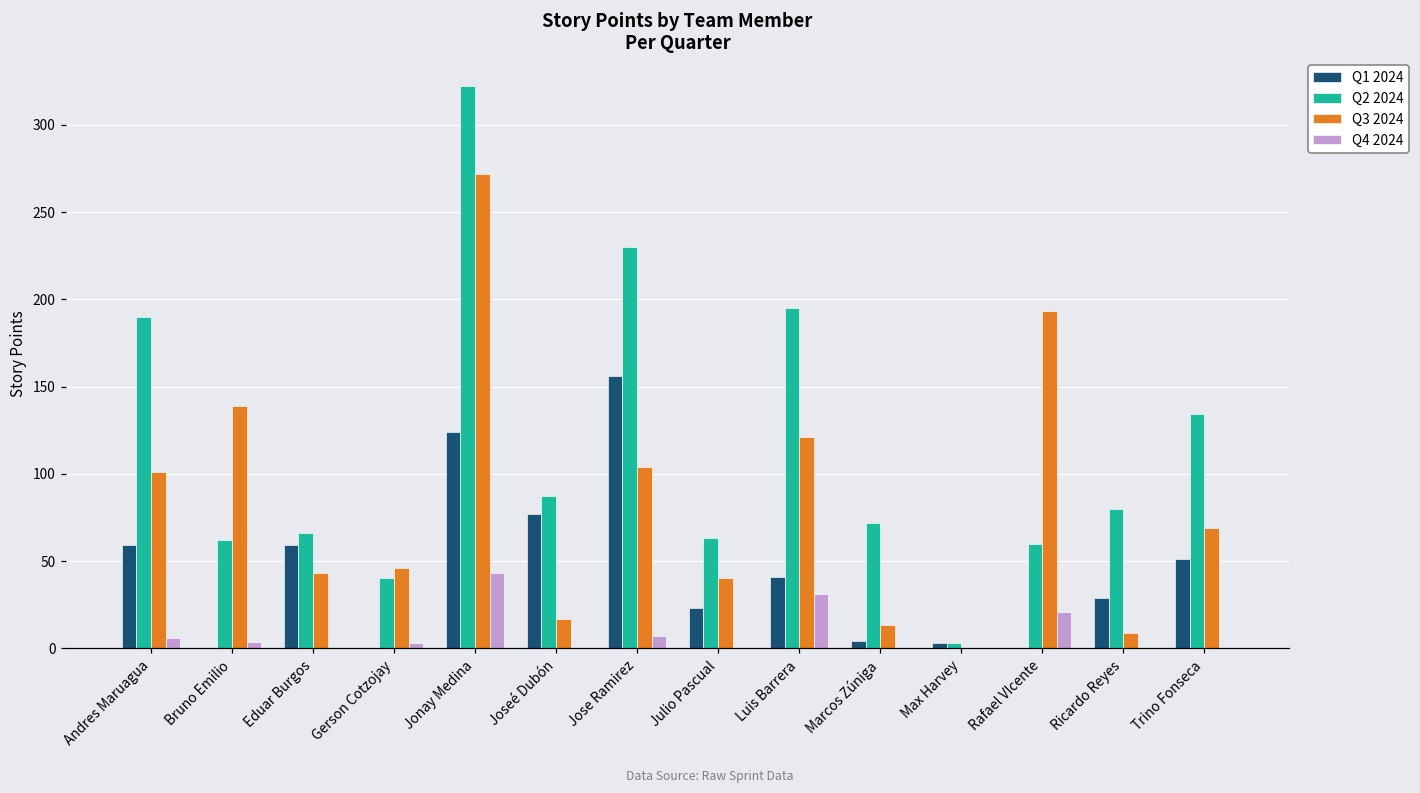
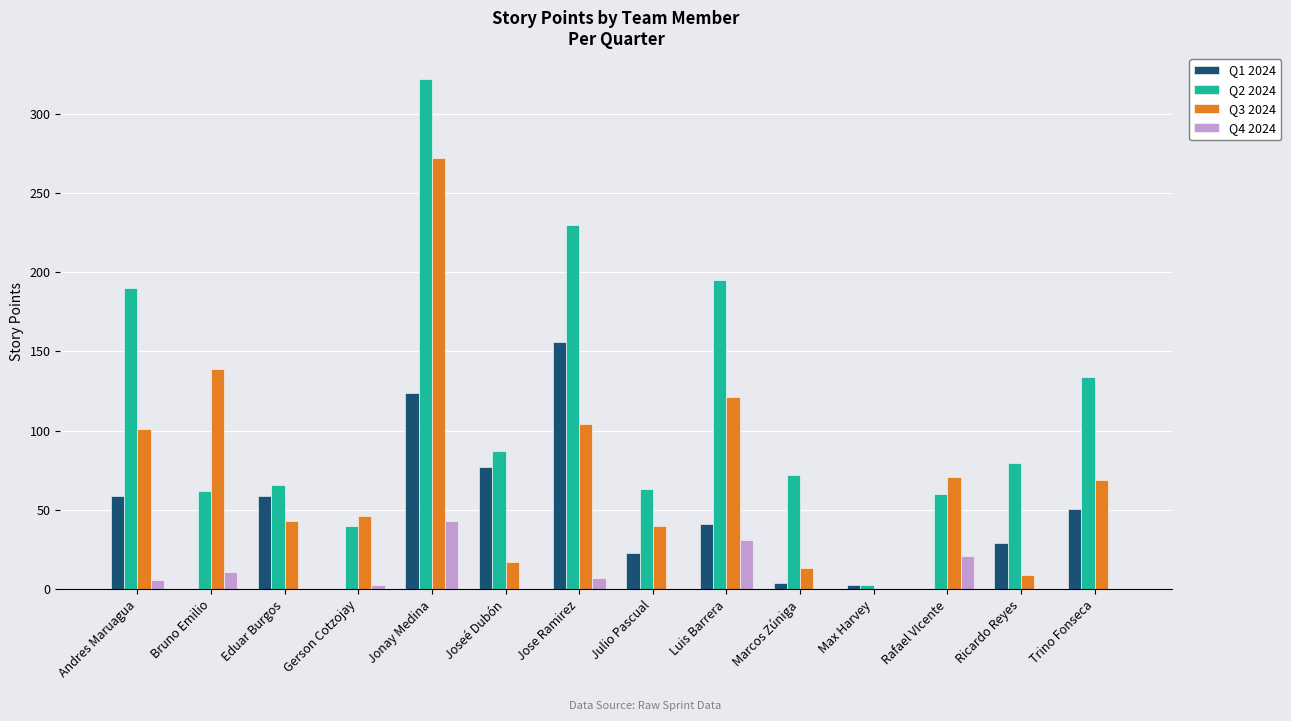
  {
    "Q1 2024": {
      "Andres Maruagua": 59,
      "Bruno Emilio": 0,
      "Eduar Burgos": 59,
      "Gerson Cotzojay": 0,
      "Jonay Medina": 124,
      "Joseé Dubón": 77,
      "Jose Ramirez": 156,
      "Julio Pascual": 23,
      "Luis Barrera": 41,
      "Marcos Zúniga": 4,
      "Max Harvey": 3,
      "Rafael VIcente": 0,
      "Ricardo Reyes": 29,
      "Trino Fonseca": 51
    },
    "Q2 2024": {
      "Andres Maruagua": 190,
      "Bruno Emilio": 62,
      "Eduar Burgos": 66,
      "Gerson Cotzojay": 40,
      "Jonay Medina": 322,
      "Joseé Dubón": 87,
      "Jose Ramirez": 230,
      "Julio Pascual": 63,
      "Luis Barrera": 195,
      "Marcos Zúniga": 72,
      "Max Harvey": 3,
      "Rafael VIcente": 60,
      "Ricardo Reyes": 80,
      "Trino Fonseca": 134
    },
    "Q3 2024": {
      "Andres Maruagua": 101,
      "Bruno Emilio": 139,
      "Eduar Burgos": 43,
      "Gerson Cotzojay": 46,
      "Jonay Medina": 272,
      "Joseé Dubón": 17,
      "Jose Ramirez": 104,
      "Julio Pascual": 40,
      "Luis Barrera": 121,
      "Marcos Zúniga": 13,
      "Max Harvey": 0,
-     "Rafael VIcente": 194,
+     "Rafael VIcente": 71,
      "Ricardo Reyes": 9,
      "Trino Fonseca": 69
    },
    "Q4 2024": {
      "Andres Maruagua": 6,
-     "Bruno Emilio": 4,
+     "Bruno Emilio": 11,
      "Eduar Burgos": 0,
      "Gerson Cotzojay": 3,
      "Jonay Medina": 43,
      "Joseé Dubón": 0,
      "Jose Ramirez": 7,
      "Julio Pascual": 0,
      "Luis Barrera": 31,
      "Marcos Zúniga": 0,
      "Max Harvey": 0,
      "Rafael VIcente": 21,
      "Ricardo Reyes": 0,
      "Trino Fonseca": 0
    }
  }
